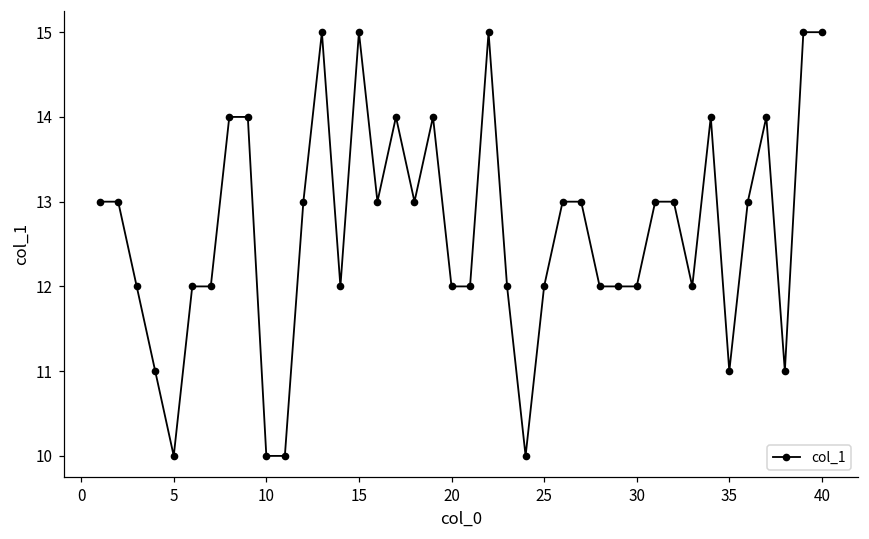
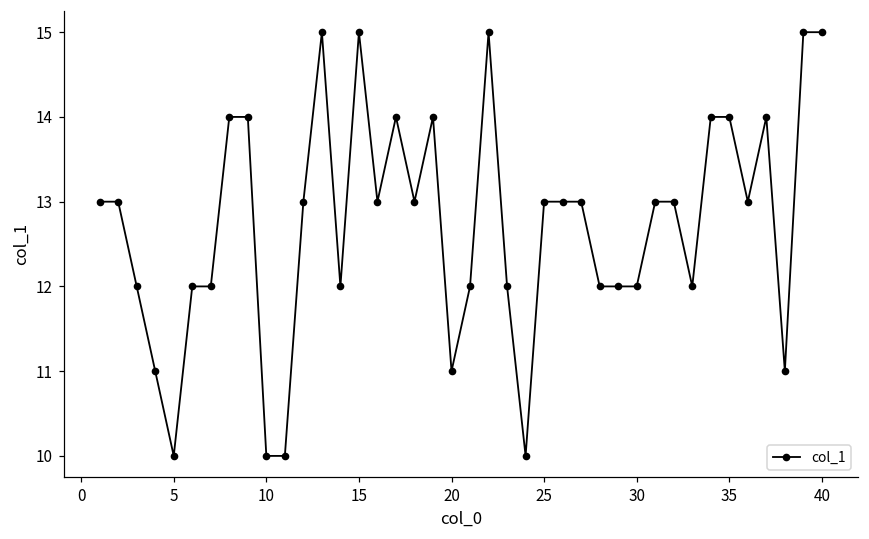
  {
    "5": 10,
    "10": 10,
    "15": 15,
-   "20": 12,
-   "25": 12,
+   "20": 11,
+   "25": 13,
    "30": 12,
-   "35": 11,
+   "35": 14,
    "40": 15
  }
